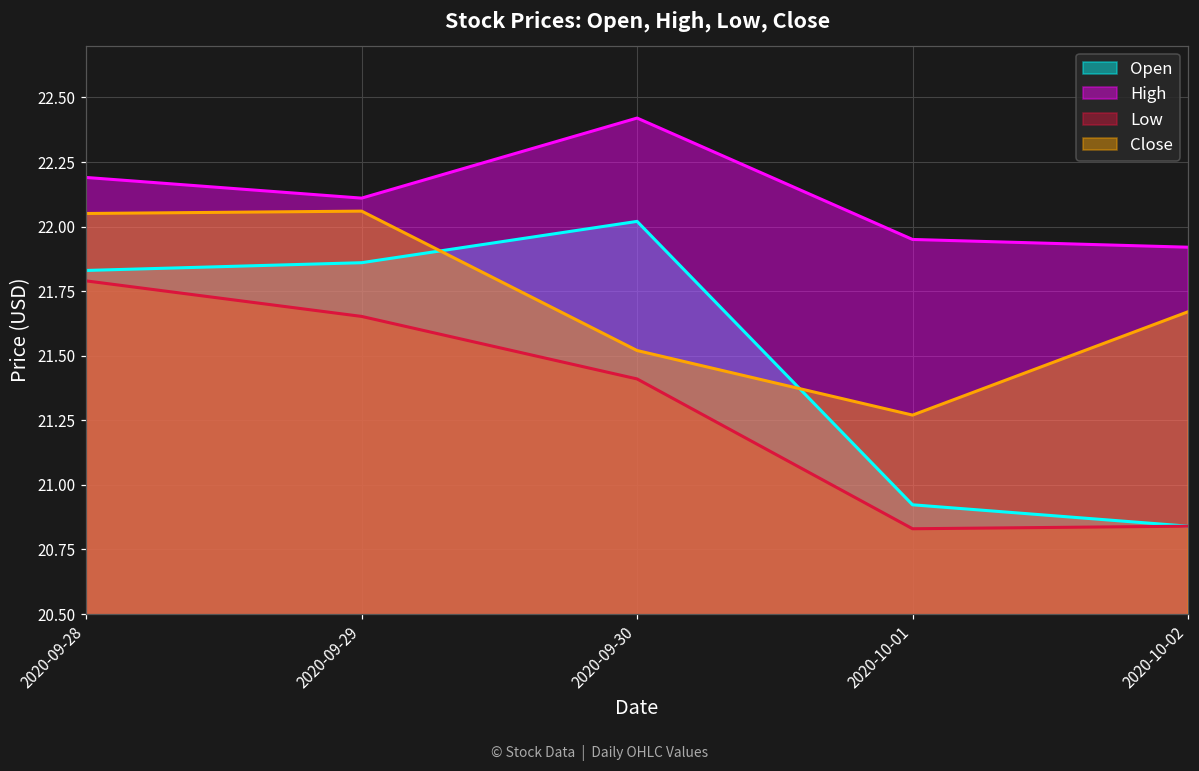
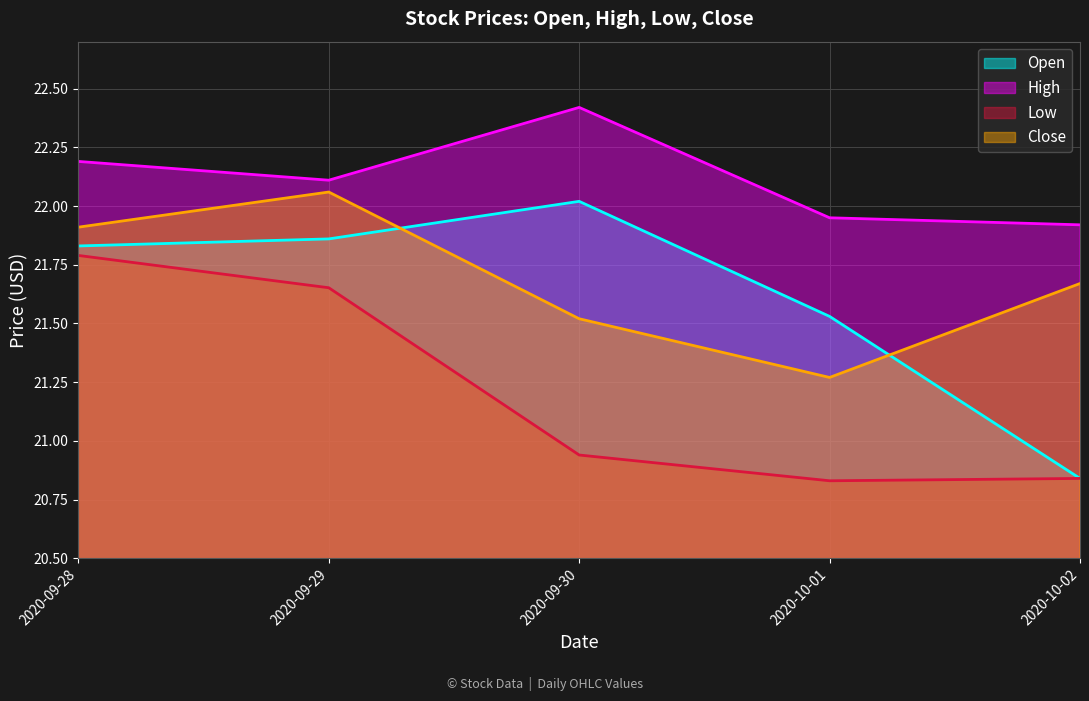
  {
    "Open": {
      "2020-09-28": 21.83,
      "2020-09-29": 21.86,
      "2020-09-30": 22.02,
-     "2020-10-01": 20.92
+     "2020-10-01": 21.53
    },
    "High": {
      "2020-09-28": 22.19,
      "2020-09-29": 22.11,
      "2020-09-30": 22.42,
      "2020-10-01": 21.95,
      "2020-10-02": 21.92
    },
    "Low": {
      "2020-09-28": 21.79,
      "2020-09-29": 21.65,
-     "2020-09-30": 21.41,
+     "2020-09-30": 20.94,
      "2020-10-01": 20.83
    },
    "Close": {
-     "2020-09-28": 22.05,
+     "2020-09-28": 21.91,
      "2020-09-29": 22.06,
      "2020-09-30": 21.52,
      "2020-10-01": 21.27,
      "2020-10-02": 21.67
    }
  }
